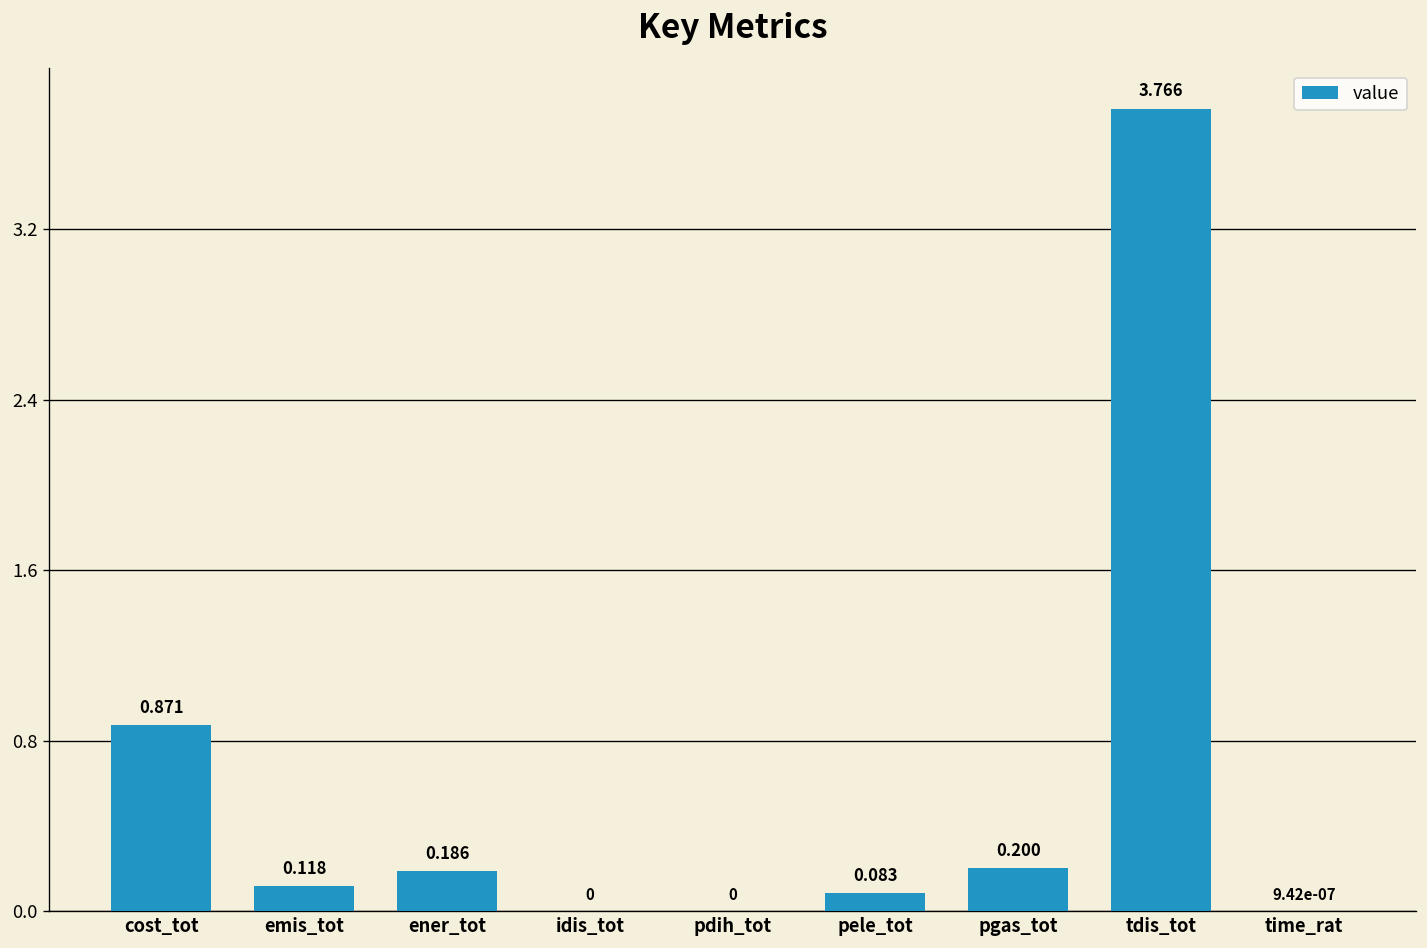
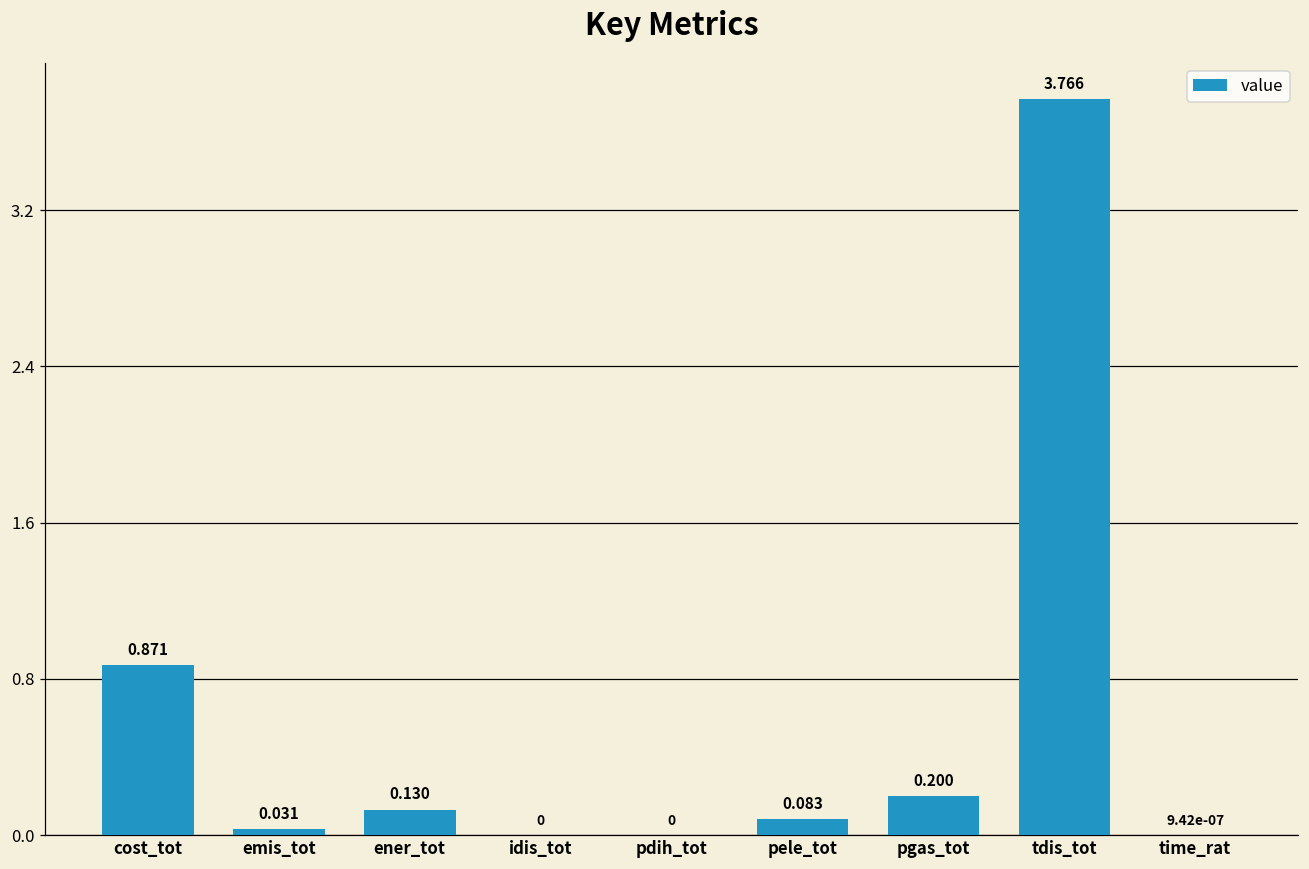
  {
    "cost_tot": "0.871",
-   "emis_tot": "0.118",
-   "ener_tot": "0.186",
+   "emis_tot": "0.031",
+   "ener_tot": "0.130",
    "idis_tot": "0",
    "pdih_tot": "0",
    "pele_tot": "0.083",
    "pgas_tot": "0.200",
    "tdis_tot": "3.766",
    "time_rat": "9.42e-07"
  }
